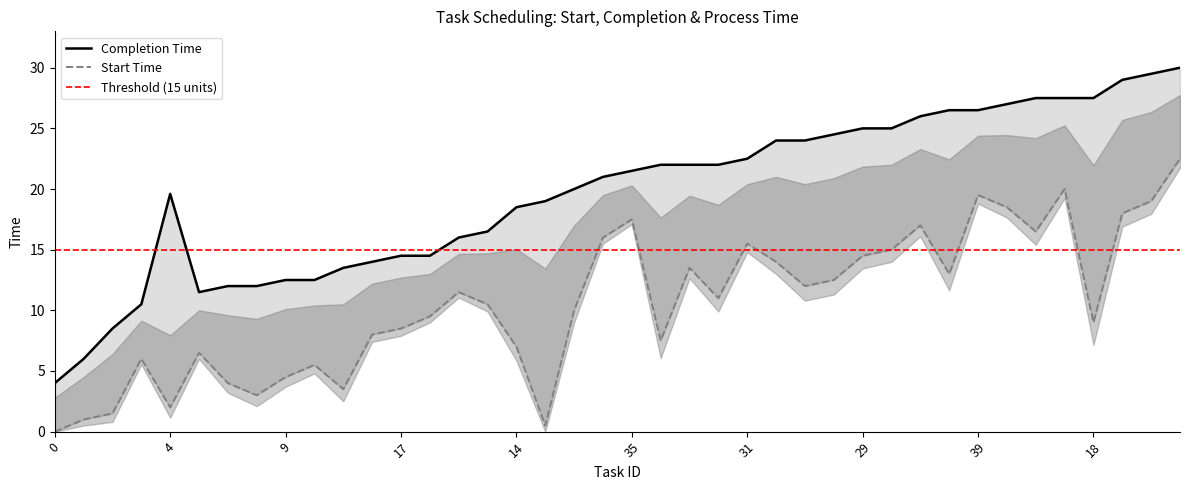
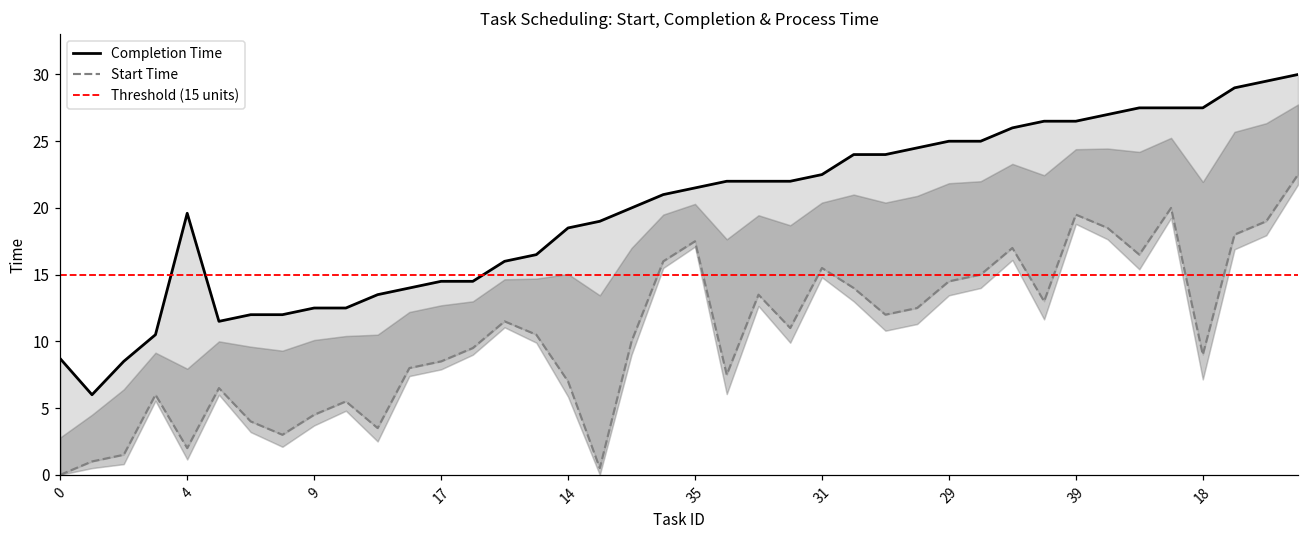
  {
    "Completion Time": {
-     "0": 4.0,
+     "0": 8.7,
      "4": 19.6
    }
  }
